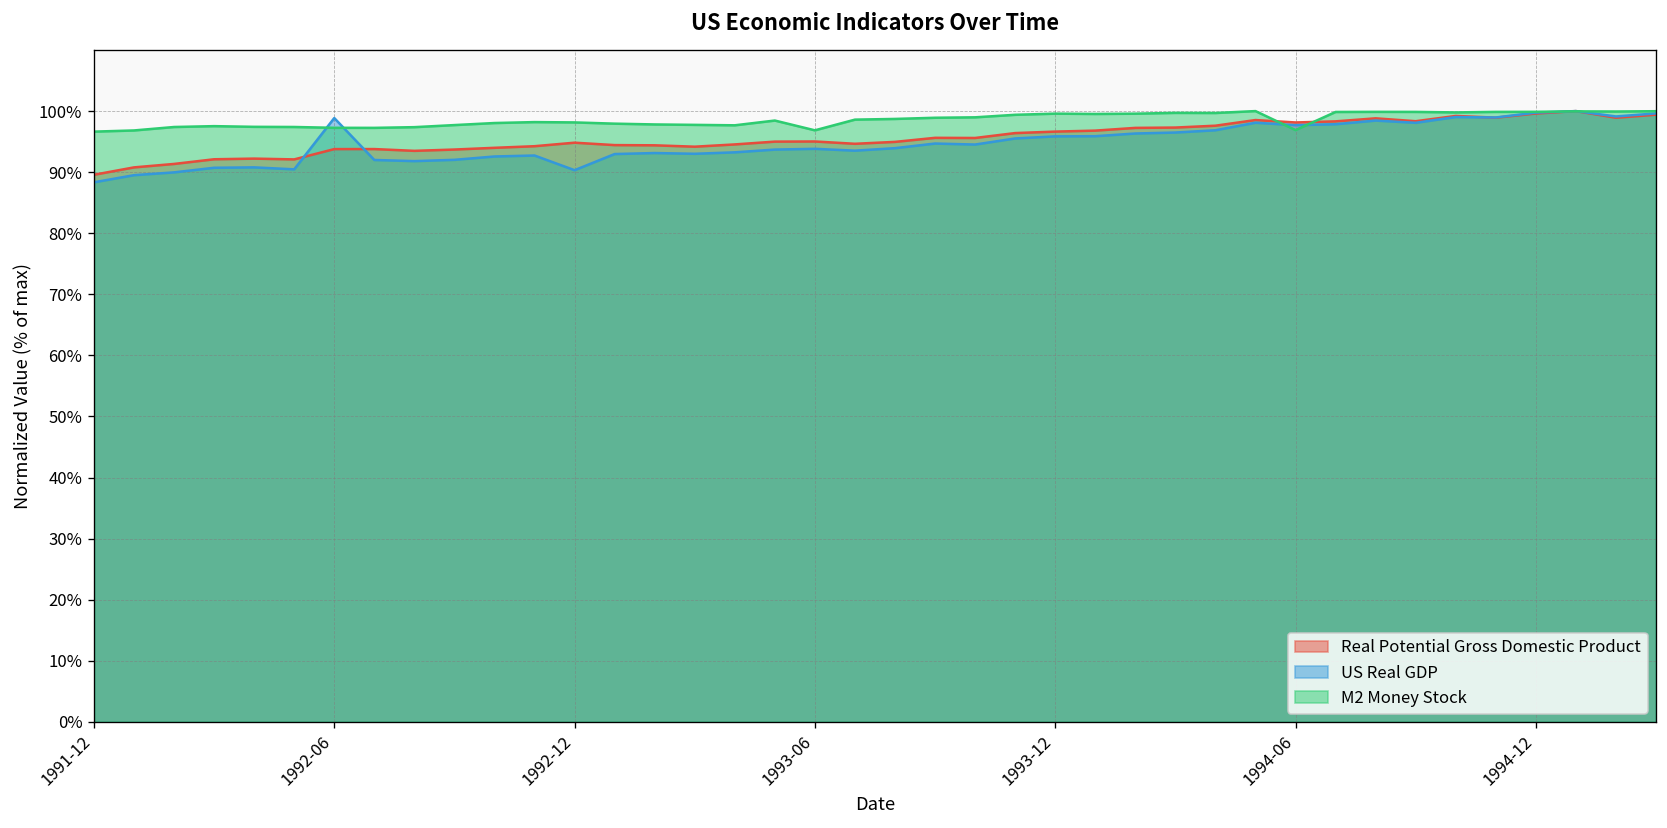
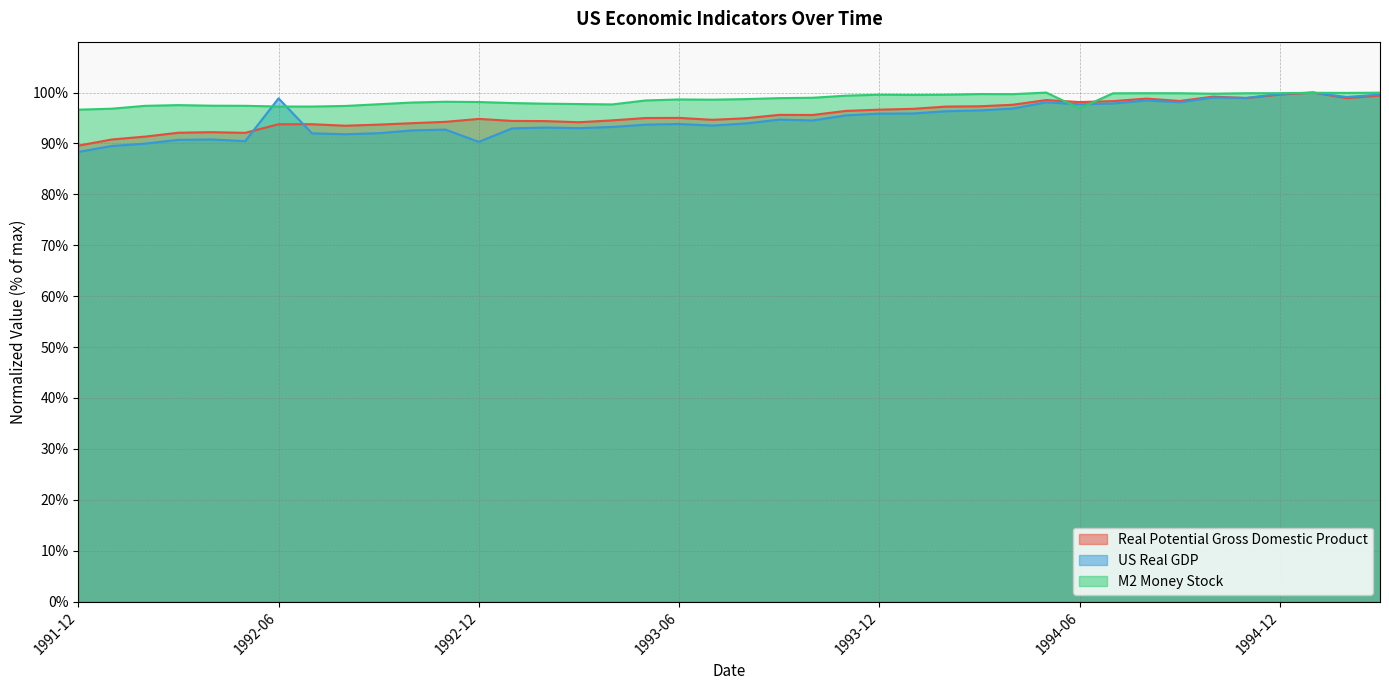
  {
    "Real Potential Gross Domestic Product": {
      "1991-12": "90%",
      "1992-06": "94%",
      "1992-12": "95%",
      "1993-06": "95%",
      "1993-12": "97%"
    },
    "US Real GDP": {
      "1991-12": "88%",
      "1992-06": "99%",
      "1992-12": "90%",
      "1993-06": "94%",
      "1993-12": "96%"
    },
    "M2 Money Stock": {
      "1991-12": "97%",
      "1992-06": "97%",
      "1992-12": "98%",
-     "1993-06": "97%",
+     "1993-06": "99%",
      "1993-12": "100%",
      "1994-06": "97%"
    }
  }
